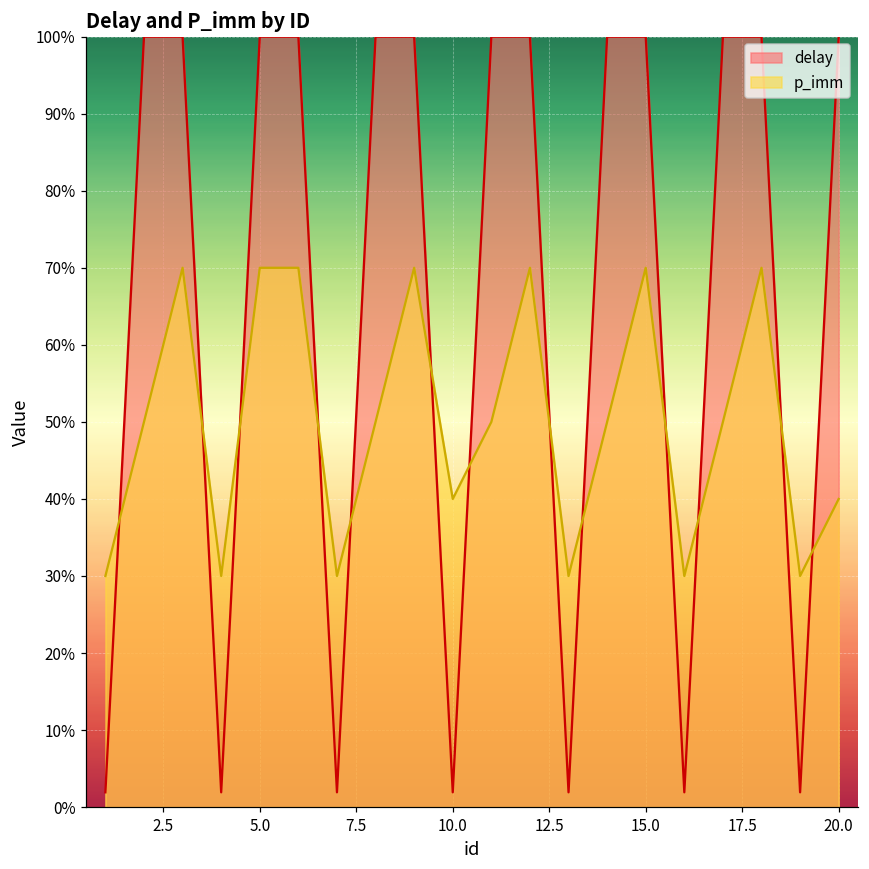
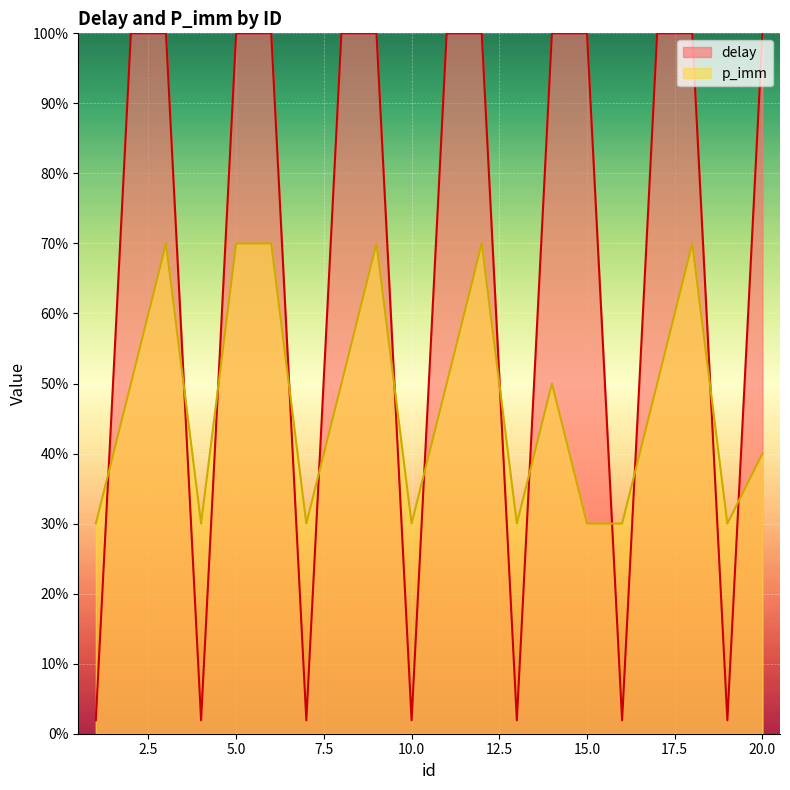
  {
    "delay": {
      "5.0": "100%",
      "10.0": "2%",
      "15.0": "100%",
      "20.0": "100%"
    },
    "p_imm": {
      "5.0": "70%",
-     "10.0": "40%",
-     "15.0": "70%",
+     "10.0": "30%",
+     "15.0": "30%",
      "20.0": "40%"
    }
  }
